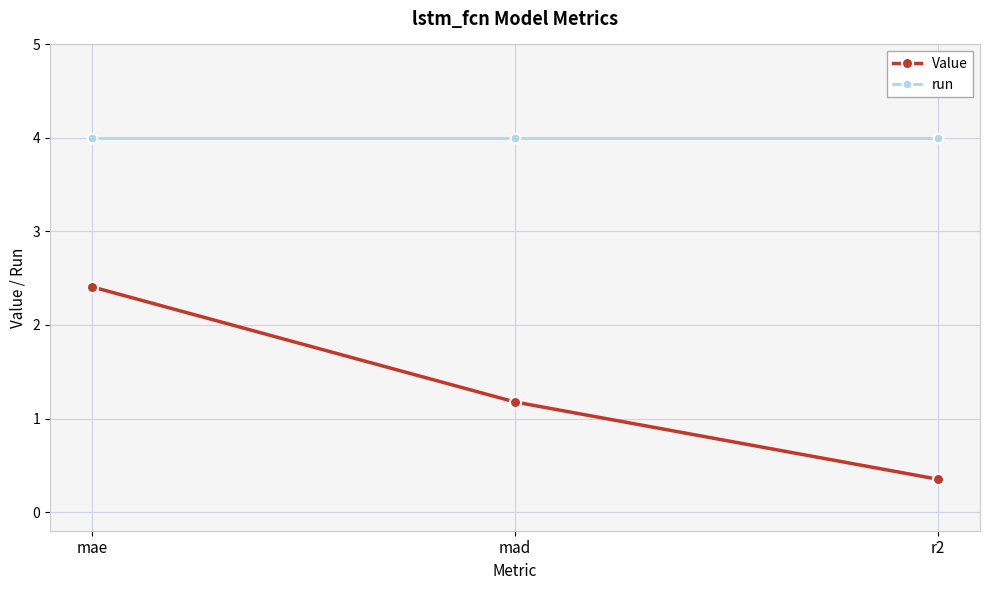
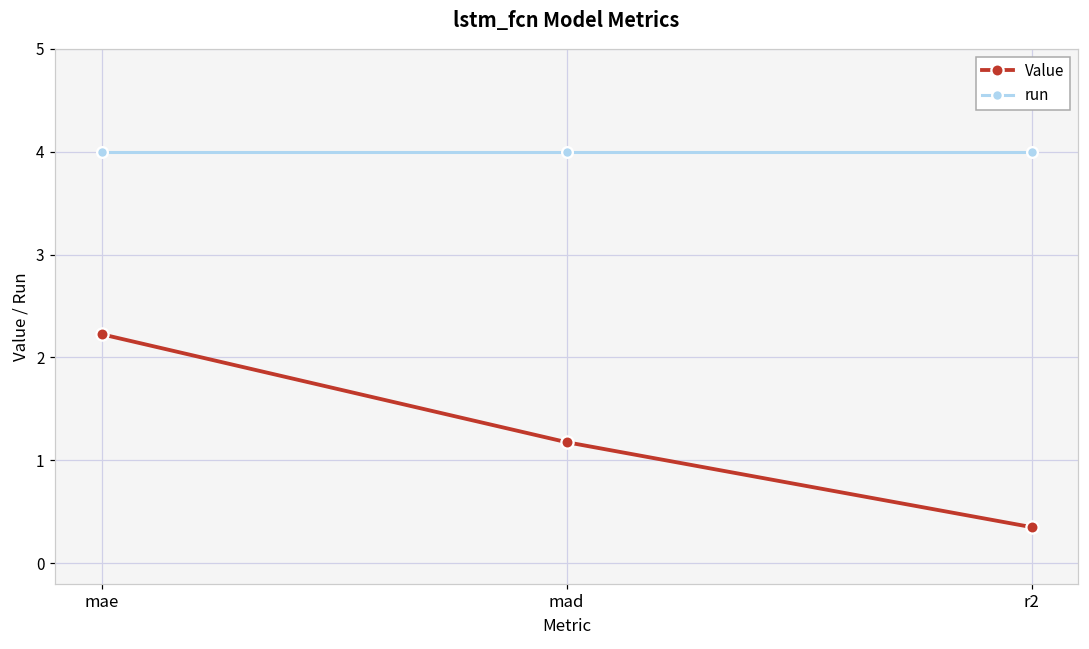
  {
    "Value": {
-     "mae": 2.4,
+     "mae": 2.2,
      "mad": 1.2,
      "r2": 0.4
    },
    "run": {
      "mae": 4.0,
      "mad": 4.0,
      "r2": 4.0
    }
  }
